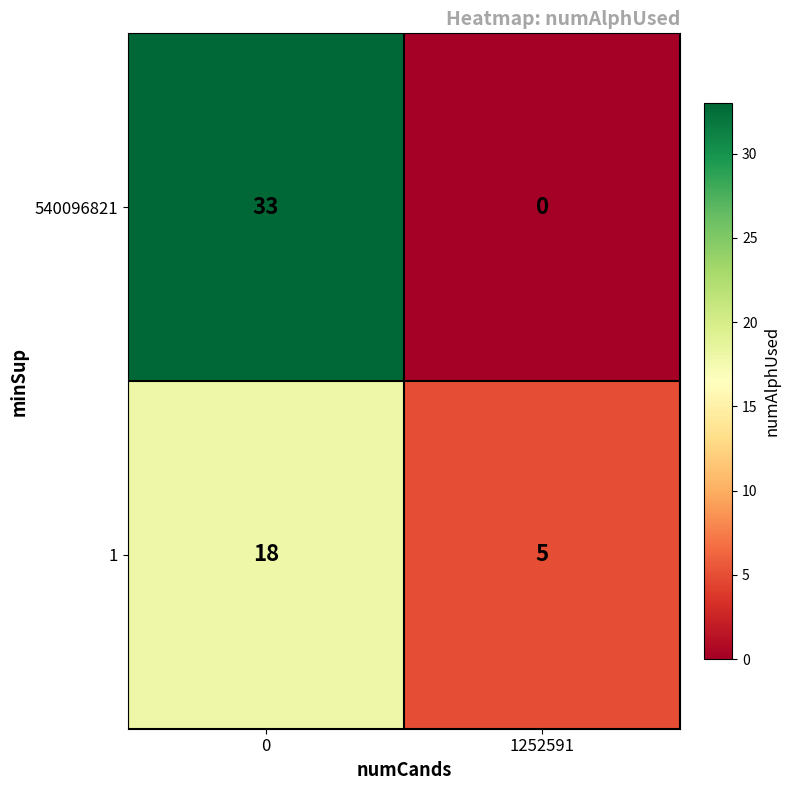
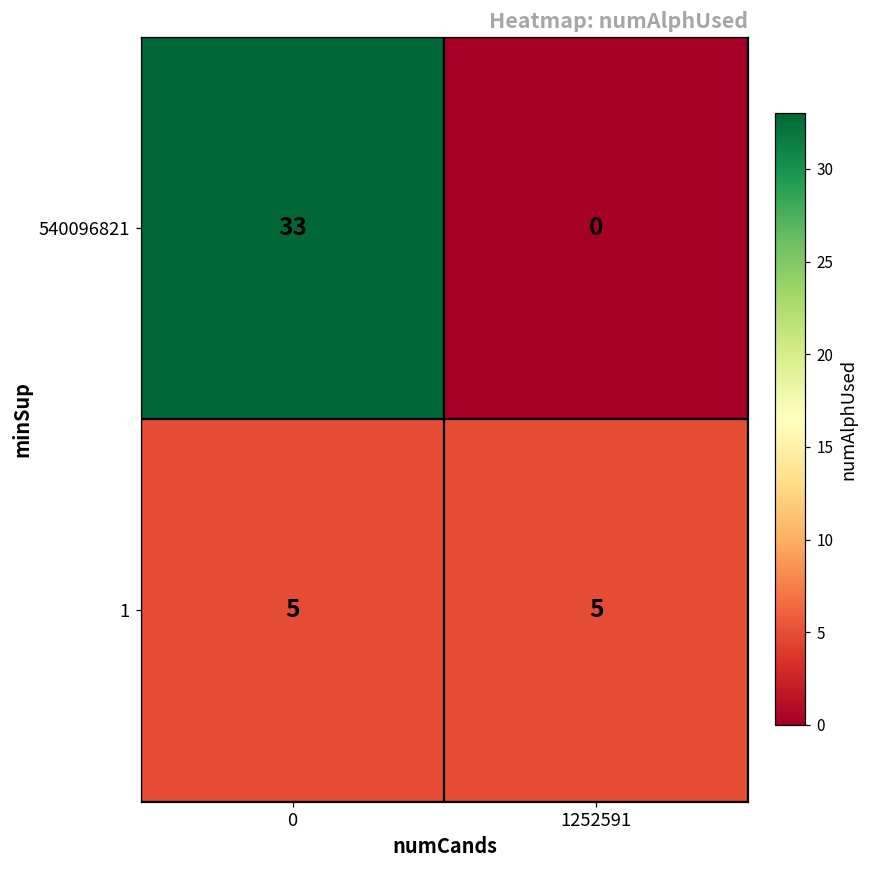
  {
    "540096821": {
      "0": 33,
      "1252591": 0
    },
    "1": {
-     "0": 18,
+     "0": 5,
      "1252591": 5
    }
  }
